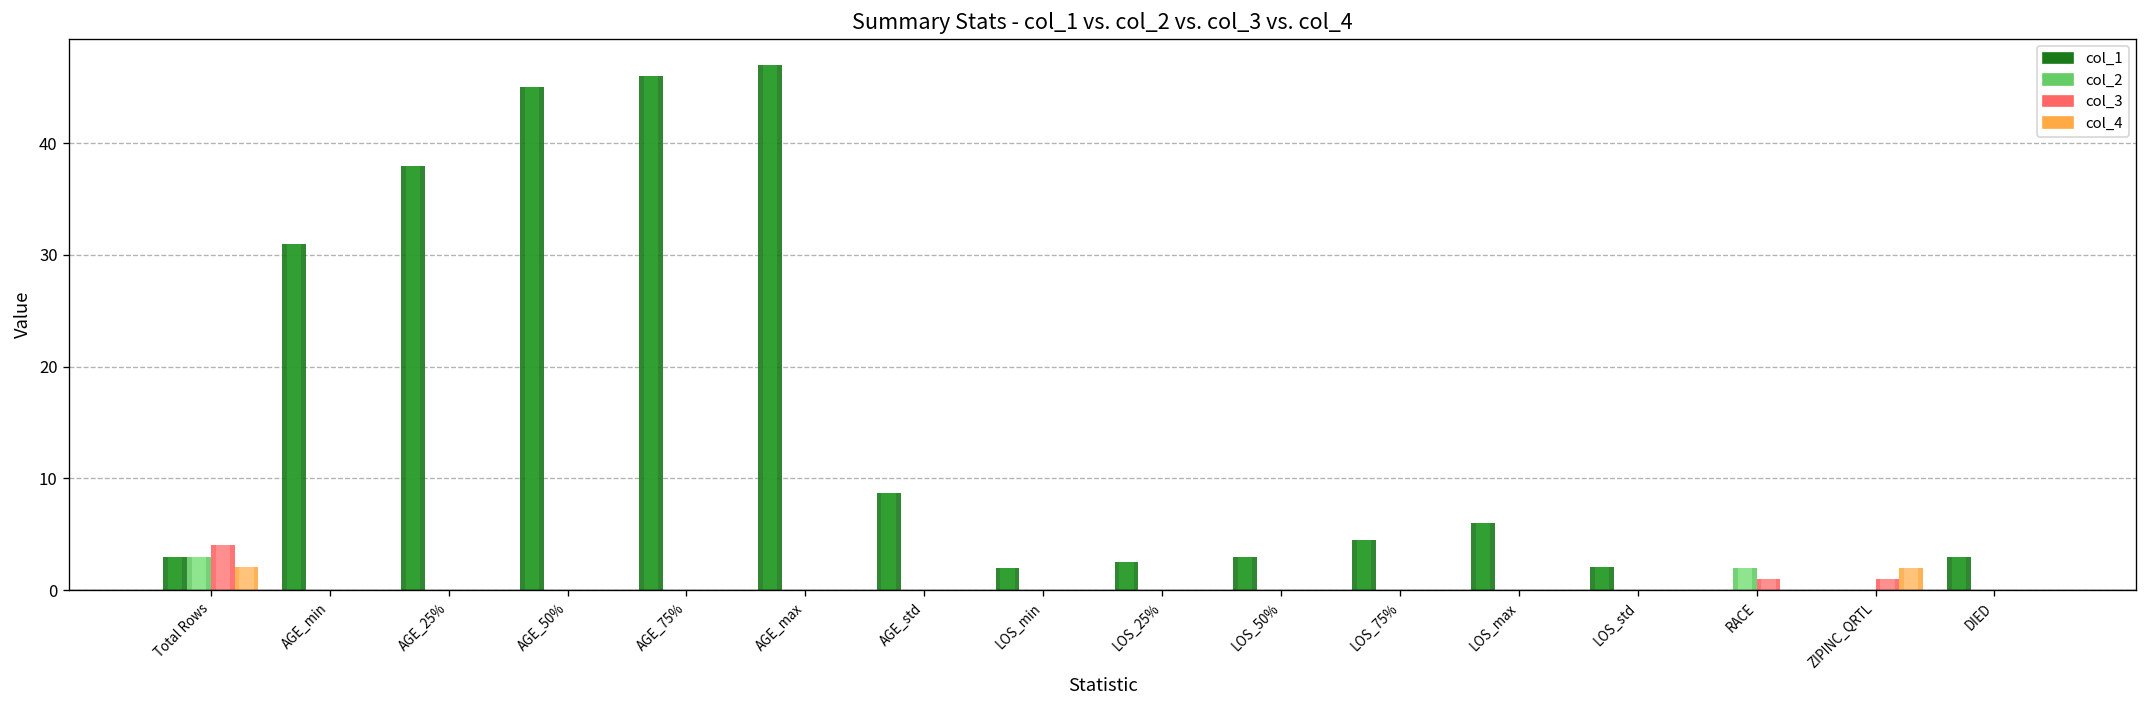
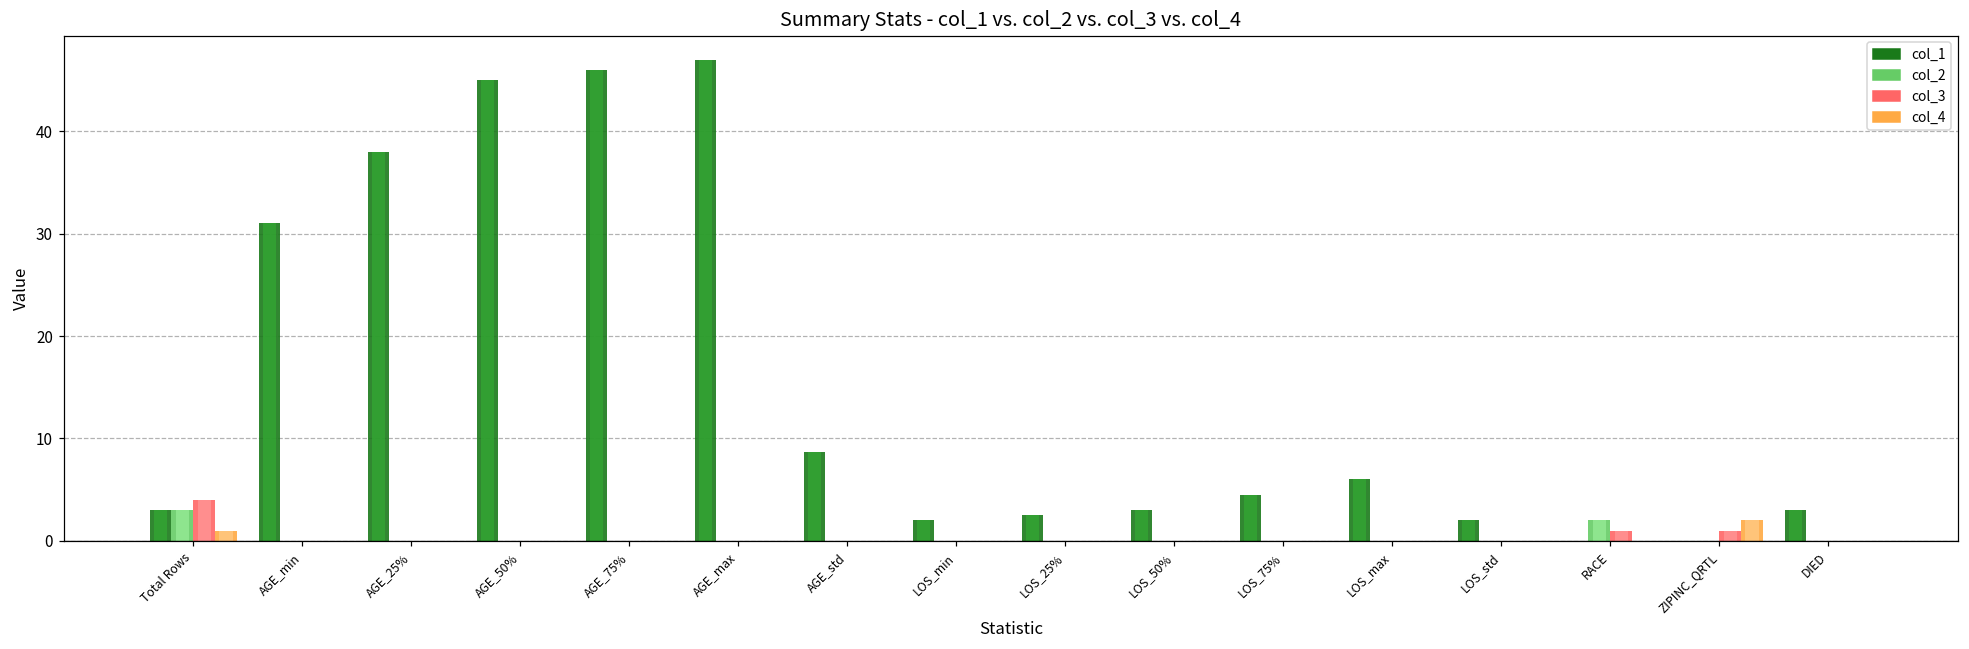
  {
    "col_4": {
-     "Total Rows": 2,
+     "Total Rows": 1,
      "AGE_min": 0,
      "AGE_25%": 0,
      "AGE_50%": 0,
      "AGE_75%": 0,
      "AGE_max": 0,
      "AGE_std": 0,
      "LOS_min": 0,
      "LOS_25%": 0,
      "LOS_50%": 0,
      "LOS_75%": 0,
      "LOS_max": 0,
      "LOS_std": 0,
      "RACE": 0,
      "ZIPINC_QRTL": 2,
      "DIED": 0
    }
  }
